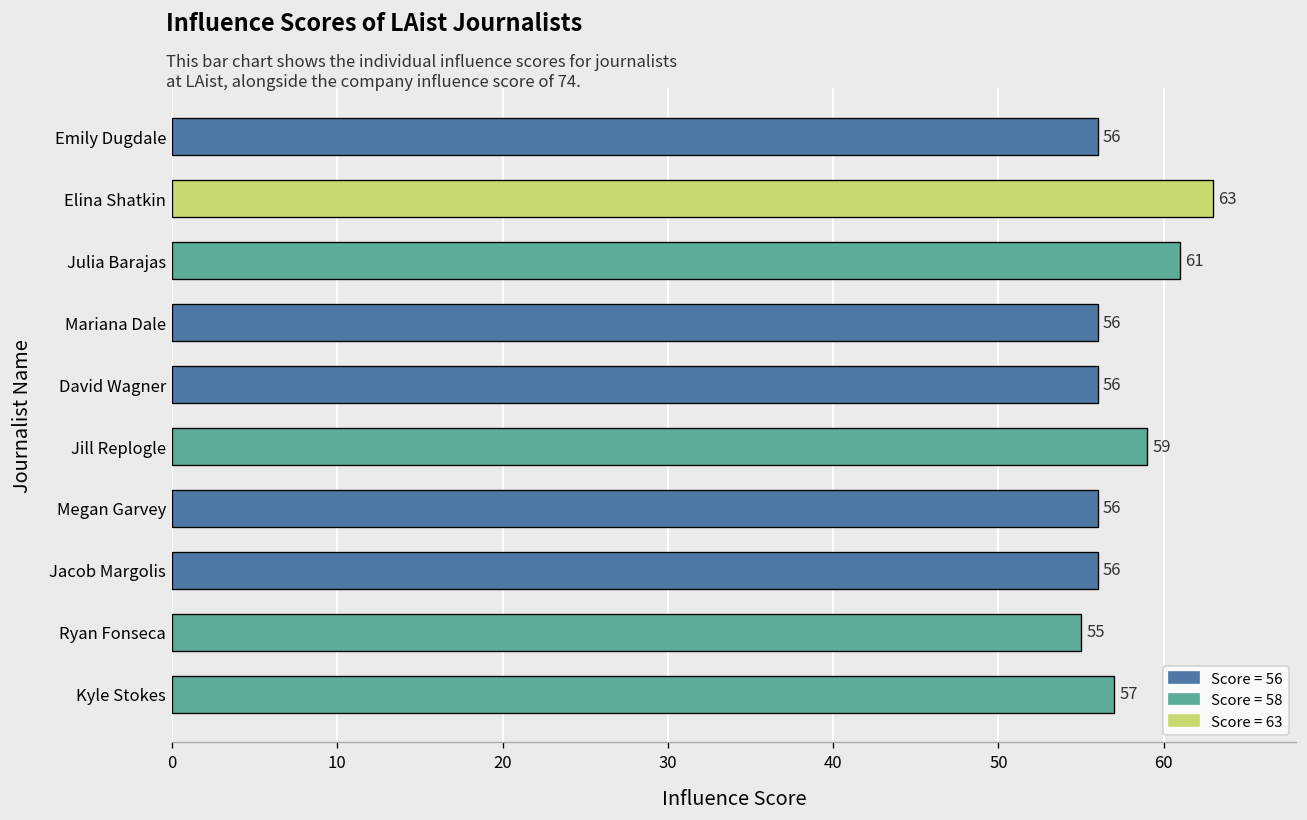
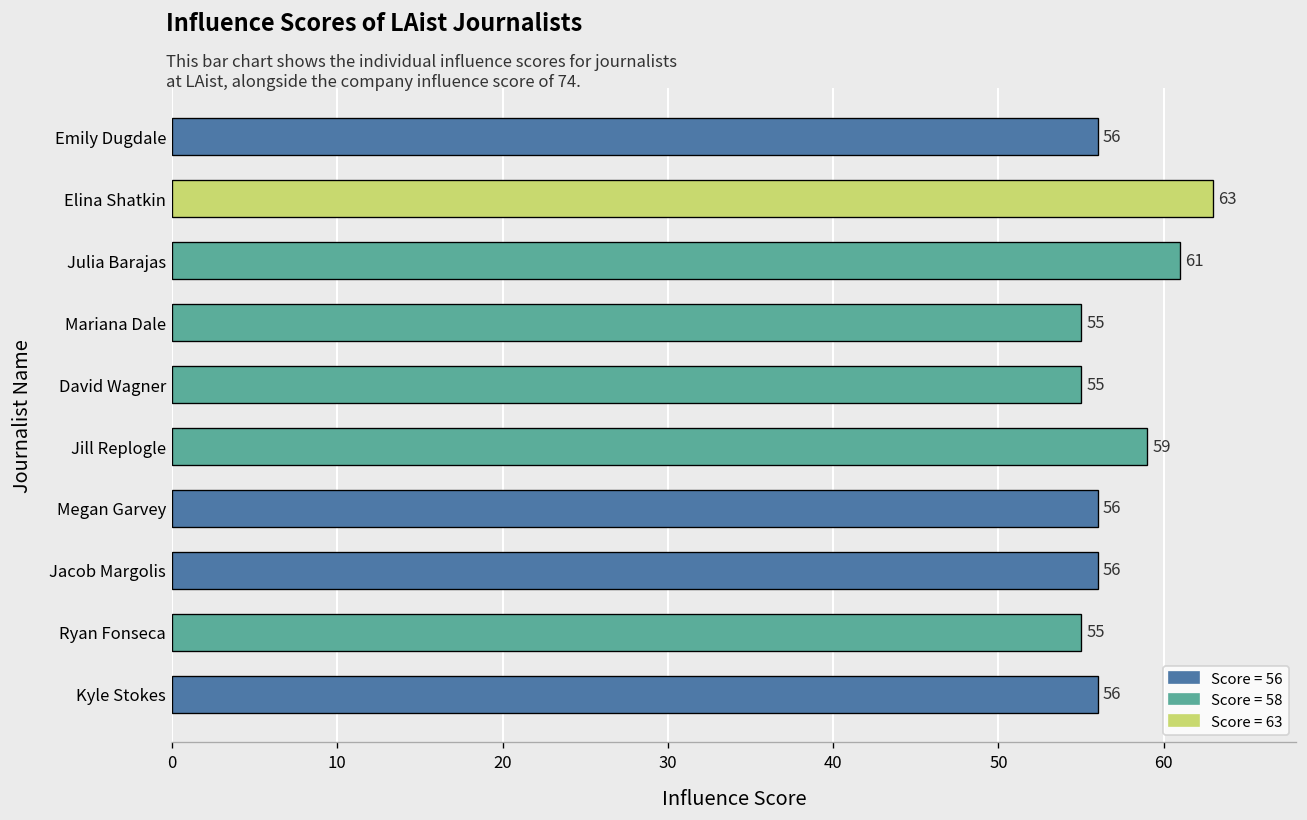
  {
    "Emily Dugdale": 56,
    "Elina Shatkin": 63,
    "Julia Barajas": 61,
-   "Mariana Dale": 56,
-   "David Wagner": 56,
+   "Mariana Dale": 55,
+   "David Wagner": 55,
    "Jill Replogle": 59,
    "Megan Garvey": 56,
    "Jacob Margolis": 56,
    "Ryan Fonseca": 55,
-   "Kyle Stokes": 57
+   "Kyle Stokes": 56
  }
